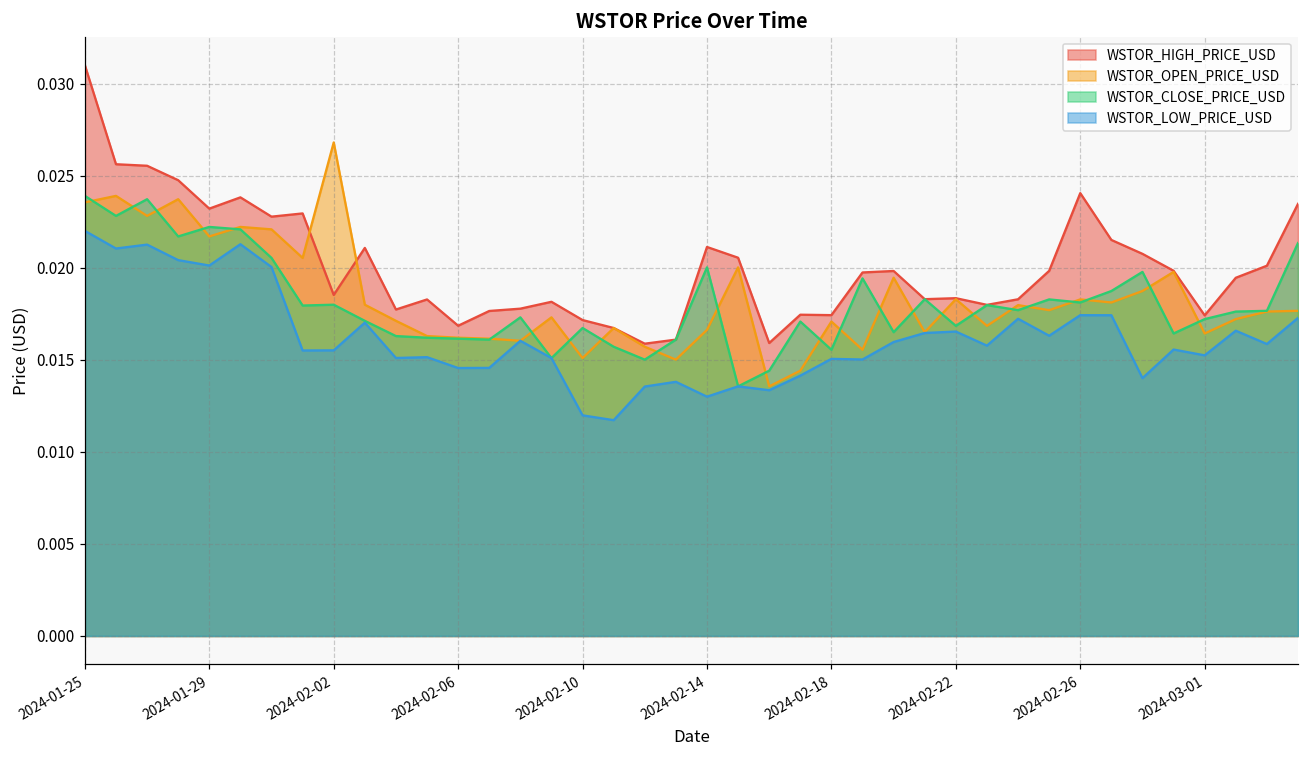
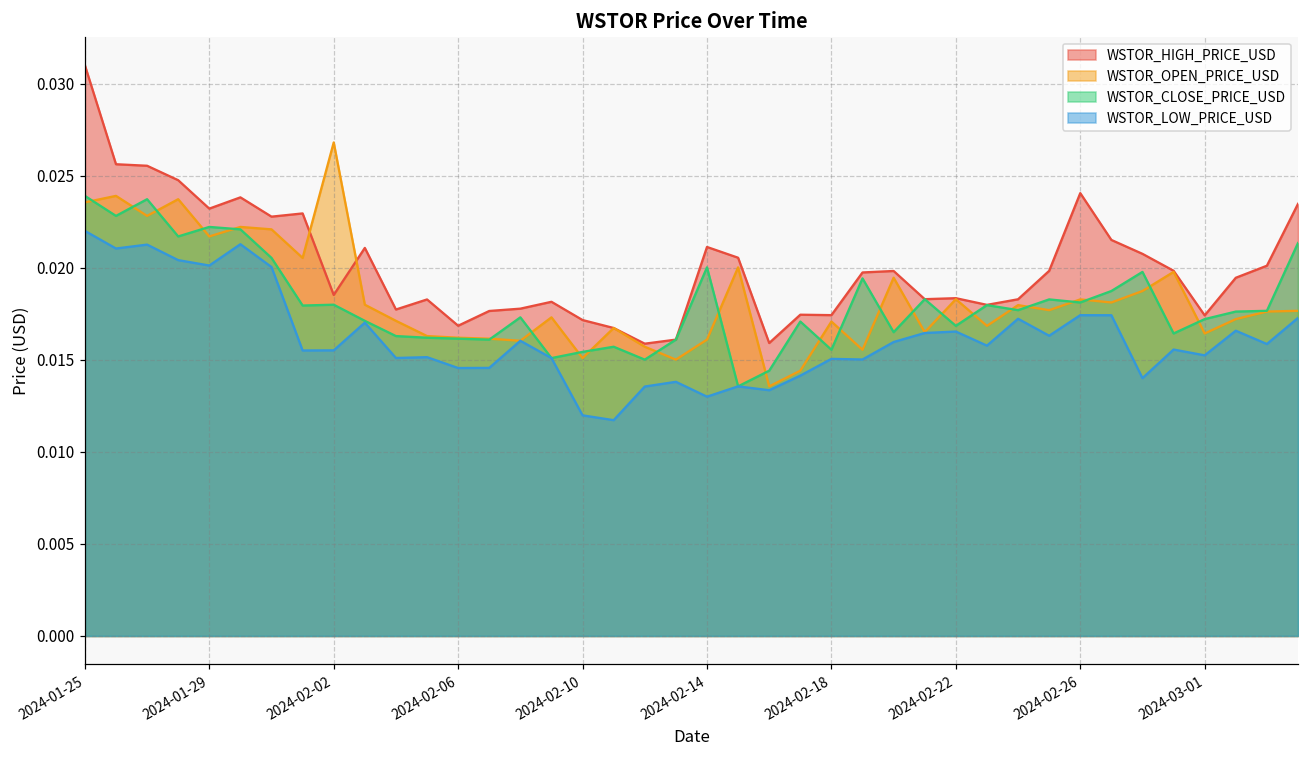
  {
    "WSTOR_HIGH_PRICE_USD": {
      "2024-01-25": 0.0310,
      "2024-01-29": 0.0232,
      "2024-02-02": 0.0185,
      "2024-02-06": 0.0169,
      "2024-02-10": 0.0172,
      "2024-02-14": 0.0211,
      "2024-02-18": 0.0174,
      "2024-02-26": 0.0241,
      "2024-03-01": 0.0174
    },
    "WSTOR_OPEN_PRICE_USD": {
      "2024-01-25": 0.0236,
      "2024-01-29": 0.0217,
      "2024-02-02": 0.0268,
      "2024-02-10": 0.0151,
-     "2024-02-14": 0.0166,
+     "2024-02-14": 0.0161,
      "2024-02-18": 0.0171,
      "2024-02-26": 0.0183,
      "2024-03-01": 0.0164
    },
    "WSTOR_CLOSE_PRICE_USD": {
      "2024-01-25": 0.0239,
      "2024-01-29": 0.0222,
      "2024-02-02": 0.0180,
-     "2024-02-10": 0.0167,
+     "2024-02-10": 0.0154,
      "2024-02-14": 0.0200,
      "2024-02-18": 0.0155,
      "2024-02-22": 0.0168,
      "2024-02-26": 0.0181,
      "2024-03-01": 0.0172
    },
    "WSTOR_LOW_PRICE_USD": {
      "2024-01-25": 0.0220,
      "2024-01-29": 0.0201,
      "2024-02-02": 0.0155,
      "2024-02-06": 0.0146,
      "2024-02-10": 0.0120,
      "2024-02-14": 0.0130,
      "2024-02-18": 0.0151,
      "2024-02-22": 0.0165,
      "2024-02-26": 0.0174,
      "2024-03-01": 0.0152
    }
  }
